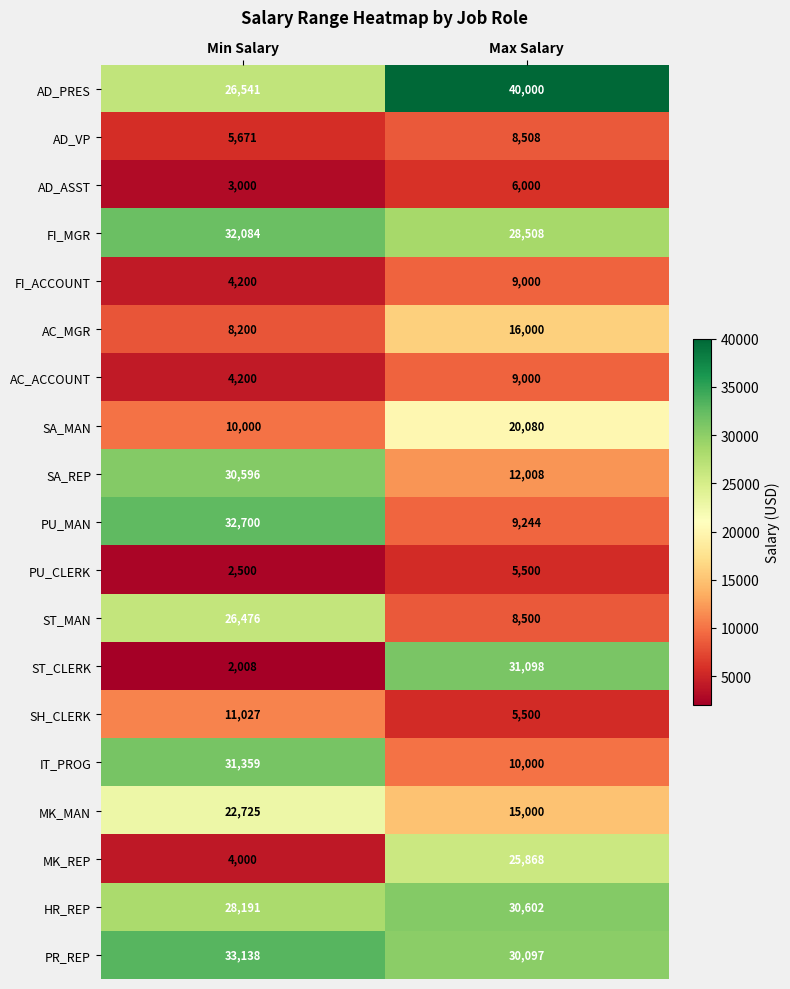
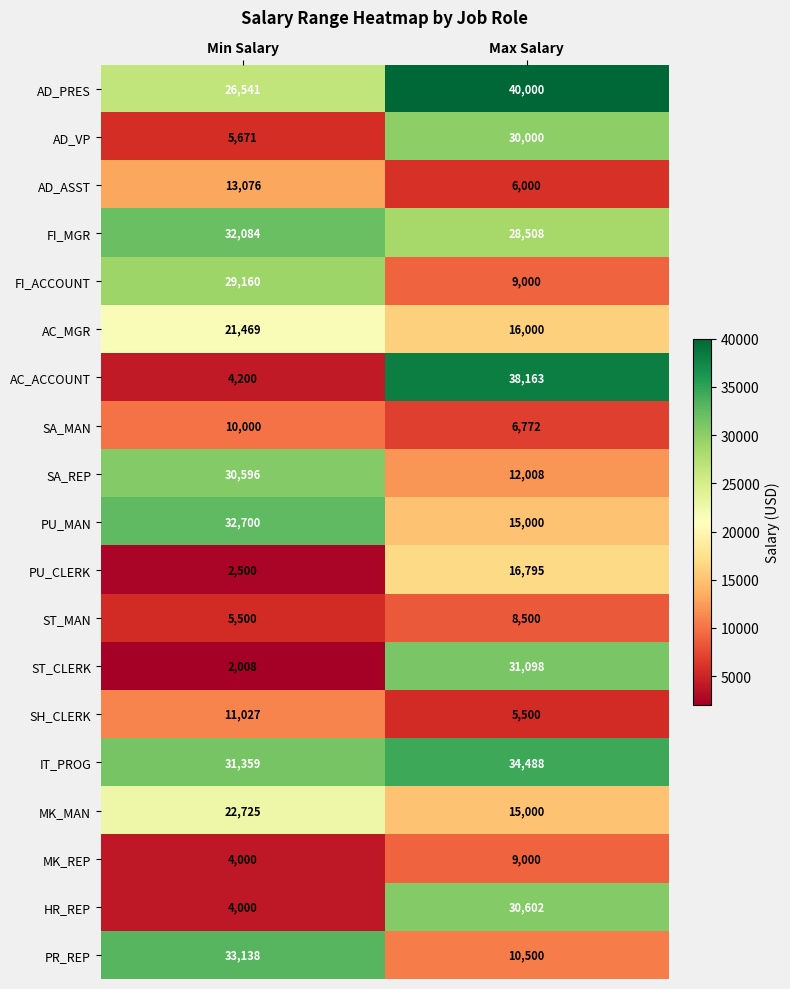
  {
    "AD_PRES": {
      "Min Salary": "26,541",
      "Max Salary": "40,000"
    },
    "AD_VP": {
      "Min Salary": "5,671",
-     "Max Salary": "8,508"
+     "Max Salary": "30,000"
    },
    "AD_ASST": {
-     "Min Salary": "3,000",
+     "Min Salary": "13,076",
      "Max Salary": "6,000"
    },
    "FI_MGR": {
      "Min Salary": "32,084",
      "Max Salary": "28,508"
    },
    "FI_ACCOUNT": {
-     "Min Salary": "4,200",
+     "Min Salary": "29,160",
      "Max Salary": "9,000"
    },
    "AC_MGR": {
-     "Min Salary": "8,200",
+     "Min Salary": "21,469",
      "Max Salary": "16,000"
    },
    "AC_ACCOUNT": {
      "Min Salary": "4,200",
-     "Max Salary": "9,000"
+     "Max Salary": "38,163"
    },
    "SA_MAN": {
      "Min Salary": "10,000",
-     "Max Salary": "20,080"
+     "Max Salary": "6,772"
    },
    "SA_REP": {
      "Min Salary": "30,596",
      "Max Salary": "12,008"
    },
    "PU_MAN": {
      "Min Salary": "32,700",
-     "Max Salary": "9,244"
+     "Max Salary": "15,000"
    },
    "PU_CLERK": {
      "Min Salary": "2,500",
-     "Max Salary": "5,500"
+     "Max Salary": "16,795"
    },
    "ST_MAN": {
-     "Min Salary": "26,476",
+     "Min Salary": "5,500",
      "Max Salary": "8,500"
    },
    "ST_CLERK": {
      "Min Salary": "2,008",
      "Max Salary": "31,098"
    },
    "SH_CLERK": {
      "Min Salary": "11,027",
      "Max Salary": "5,500"
    },
    "IT_PROG": {
      "Min Salary": "31,359",
-     "Max Salary": "10,000"
+     "Max Salary": "34,488"
    },
    "MK_MAN": {
      "Min Salary": "22,725",
      "Max Salary": "15,000"
    },
    "MK_REP": {
      "Min Salary": "4,000",
-     "Max Salary": "25,868"
+     "Max Salary": "9,000"
    },
    "HR_REP": {
-     "Min Salary": "28,191",
+     "Min Salary": "4,000",
      "Max Salary": "30,602"
    },
    "PR_REP": {
      "Min Salary": "33,138",
-     "Max Salary": "30,097"
+     "Max Salary": "10,500"
    }
  }
